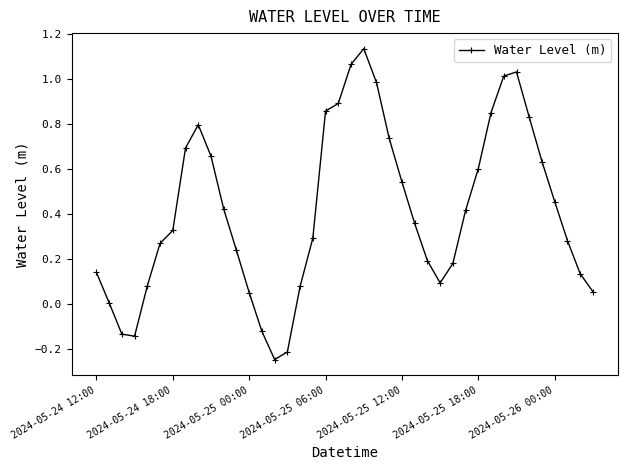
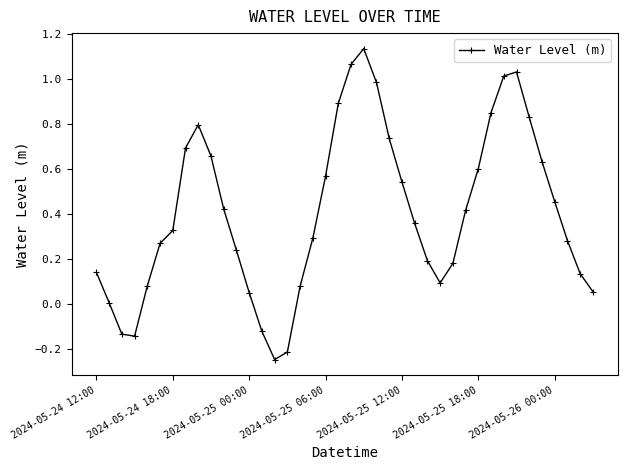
  {
    "2024-05-24 12:00": 0.14,
    "2024-05-24 18:00": 0.33,
    "2024-05-25 00:00": 0.05,
-   "2024-05-25 06:00": 0.86,
+   "2024-05-25 06:00": 0.57,
    "2024-05-25 12:00": 0.54,
    "2024-05-25 18:00": 0.60,
    "2024-05-26 00:00": 0.46
  }
